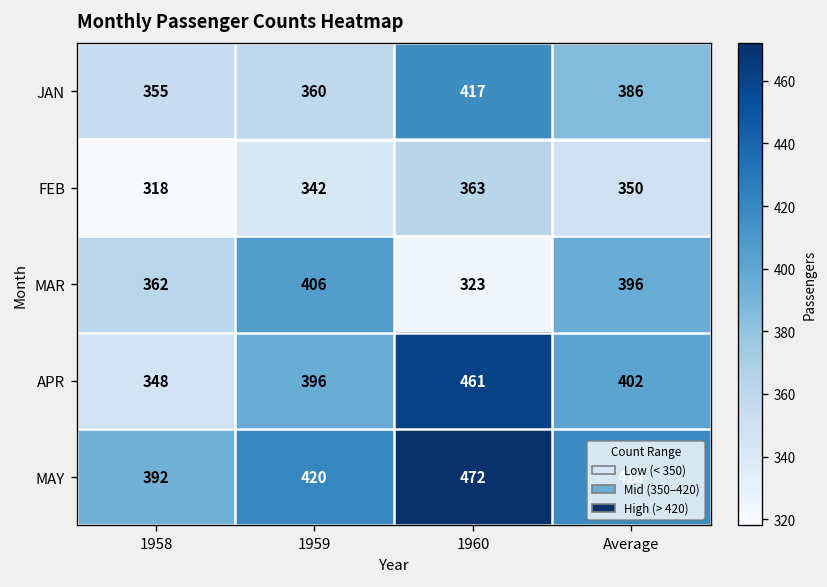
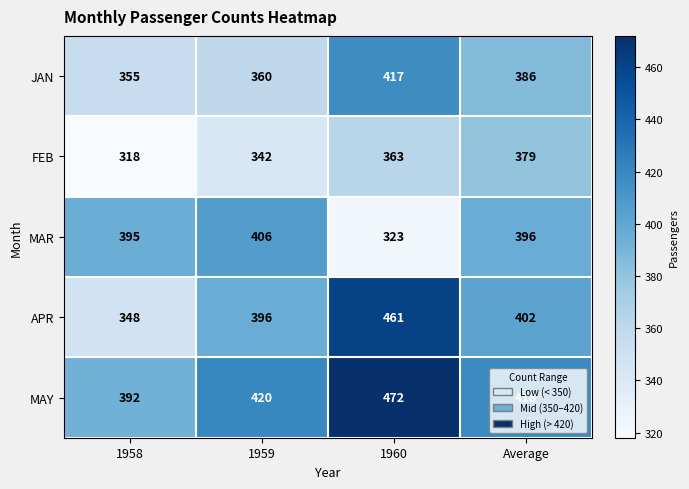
  {
    "JAN": {
      "1958": 355,
      "1959": 360,
      "1960": 417,
      "Average": 386
    },
    "FEB": {
      "1958": 318,
      "1959": 342,
      "1960": 363,
-     "Average": 350
+     "Average": 379
    },
    "MAR": {
-     "1958": 362,
+     "1958": 395,
      "1959": 406,
      "1960": 323,
      "Average": 396
    },
    "APR": {
      "1958": 348,
      "1959": 396,
      "1960": 461,
      "Average": 402
    },
    "MAY": {
      "1958": 392,
      "1959": 420,
      "1960": 472
    }
  }
